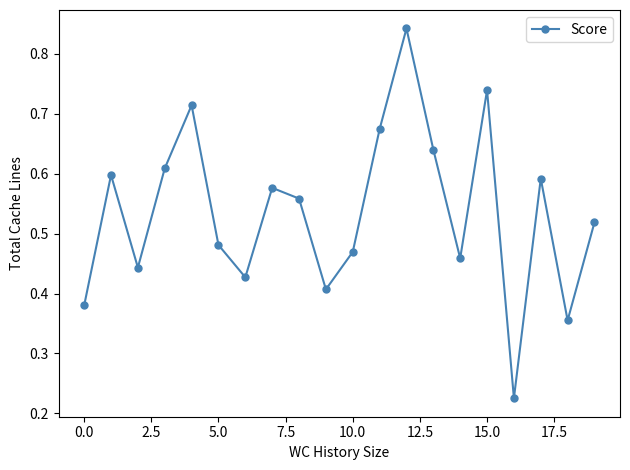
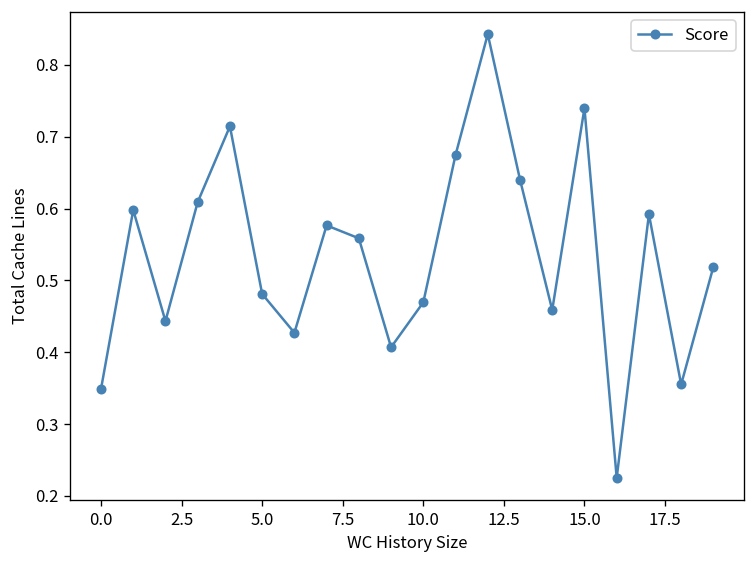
  {
-   "0.0": 0.38,
+   "0.0": 0.35,
    "5.0": 0.48,
    "10.0": 0.47,
    "15.0": 0.74
  }
